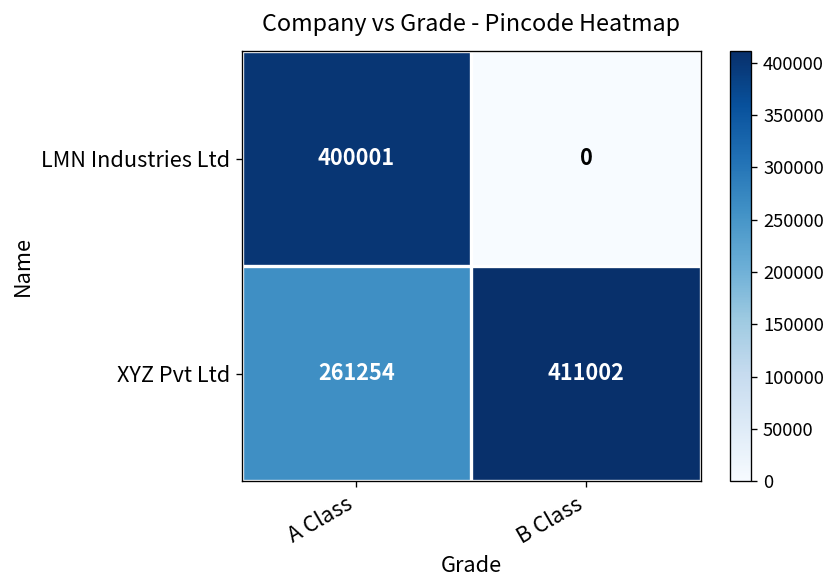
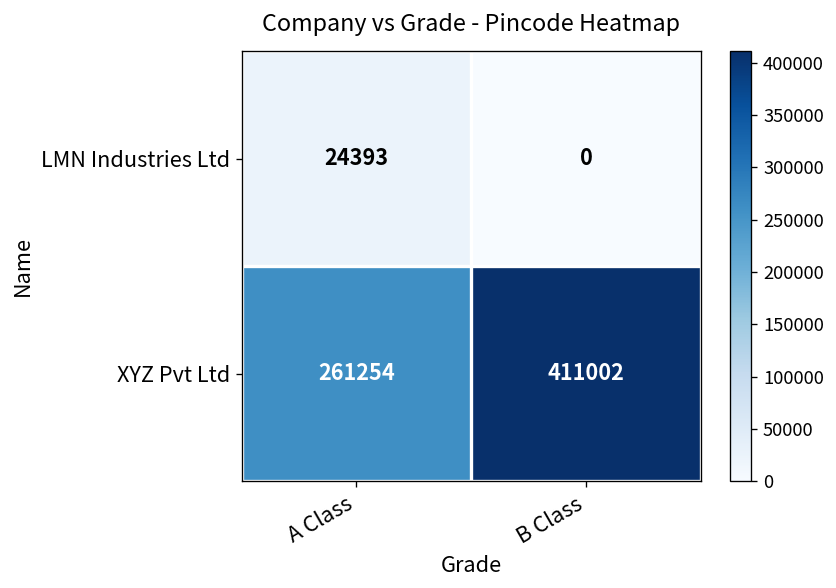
  {
    "LMN Industries Ltd": {
-     "A Class": 400001,
+     "A Class": 24393,
      "B Class": 0
    },
    "XYZ Pvt Ltd": {
      "A Class": 261254,
      "B Class": 411002
    }
  }
